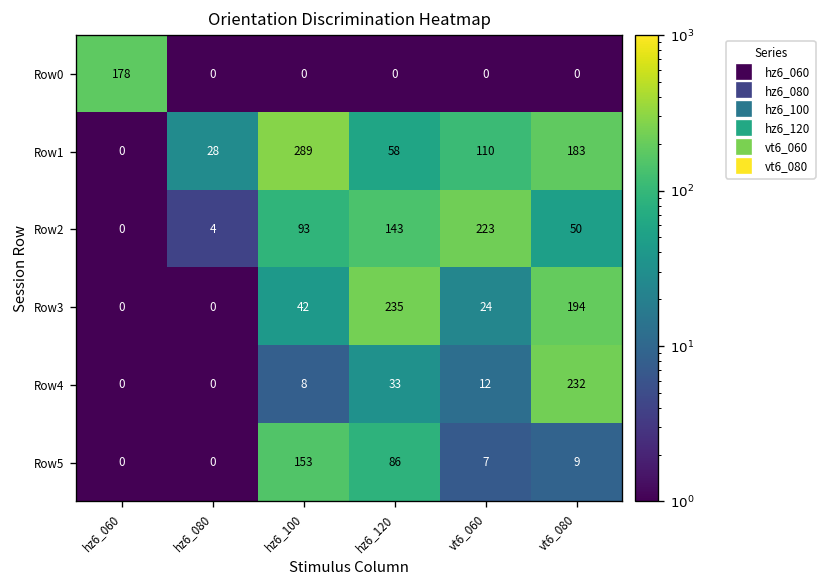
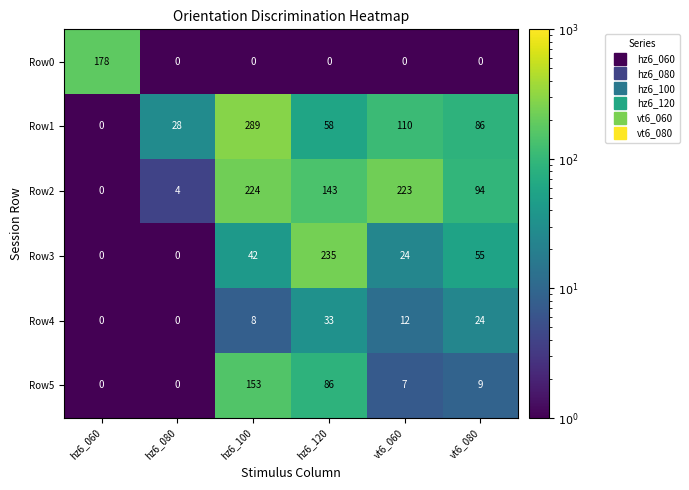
  {
    "Row0": {
      "hz6_060": 178,
      "hz6_080": 0,
      "hz6_100": 0,
      "hz6_120": 0,
      "vt6_060": 0,
      "vt6_080": 0
    },
    "Row1": {
      "hz6_060": 0,
      "hz6_080": 28,
      "hz6_100": 289,
      "hz6_120": 58,
      "vt6_060": 110,
-     "vt6_080": 183
+     "vt6_080": 86
    },
    "Row2": {
      "hz6_060": 0,
      "hz6_080": 4,
-     "hz6_100": 93,
+     "hz6_100": 224,
      "hz6_120": 143,
      "vt6_060": 223,
-     "vt6_080": 50
+     "vt6_080": 94
    },
    "Row3": {
      "hz6_060": 0,
      "hz6_080": 0,
      "hz6_100": 42,
      "hz6_120": 235,
      "vt6_060": 24,
-     "vt6_080": 194
+     "vt6_080": 55
    },
    "Row4": {
      "hz6_060": 0,
      "hz6_080": 0,
      "hz6_100": 8,
      "hz6_120": 33,
      "vt6_060": 12,
-     "vt6_080": 232
+     "vt6_080": 24
    },
    "Row5": {
      "hz6_060": 0,
      "hz6_080": 0,
      "hz6_100": 153,
      "hz6_120": 86,
      "vt6_060": 7,
      "vt6_080": 9
    }
  }
